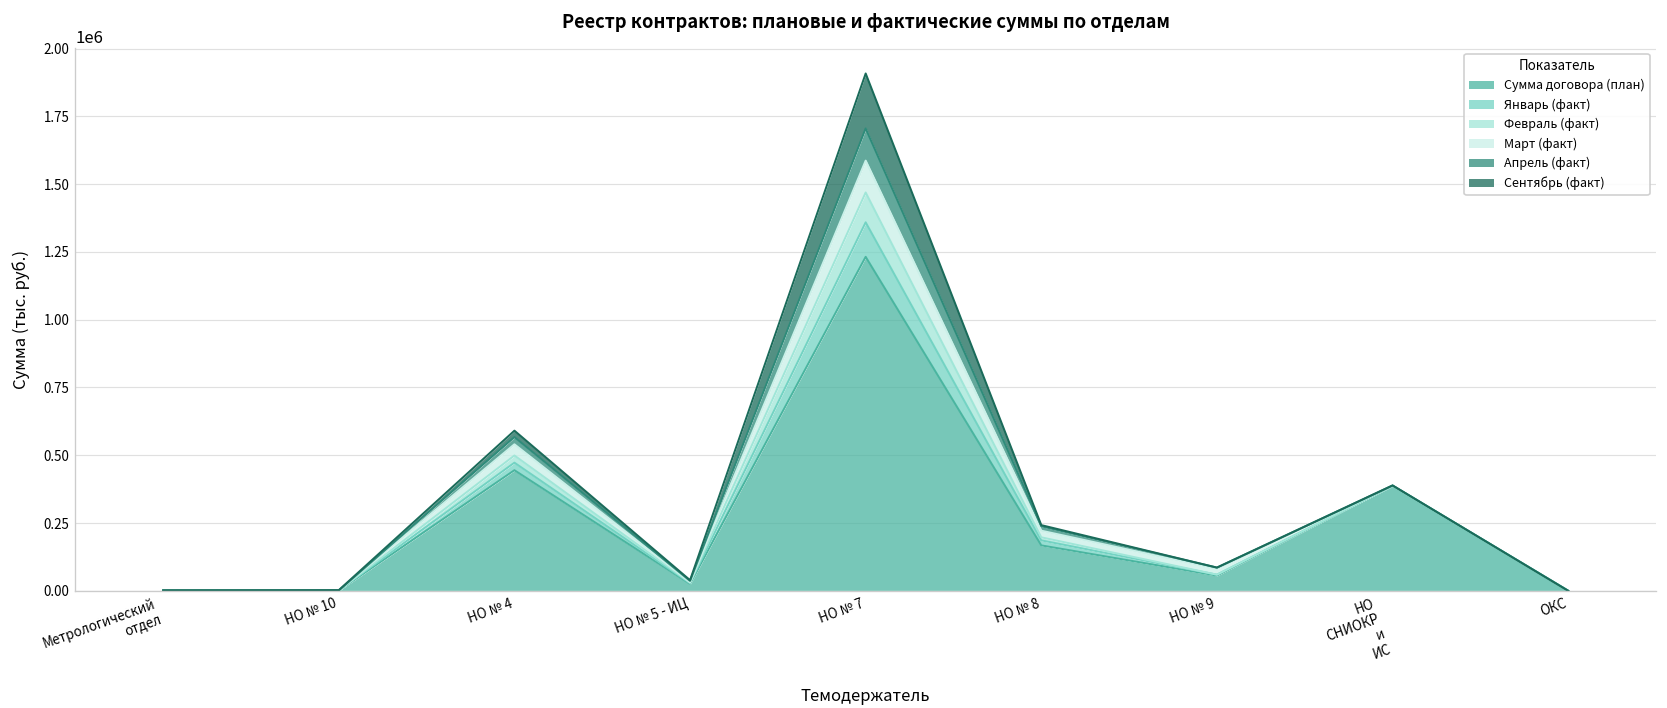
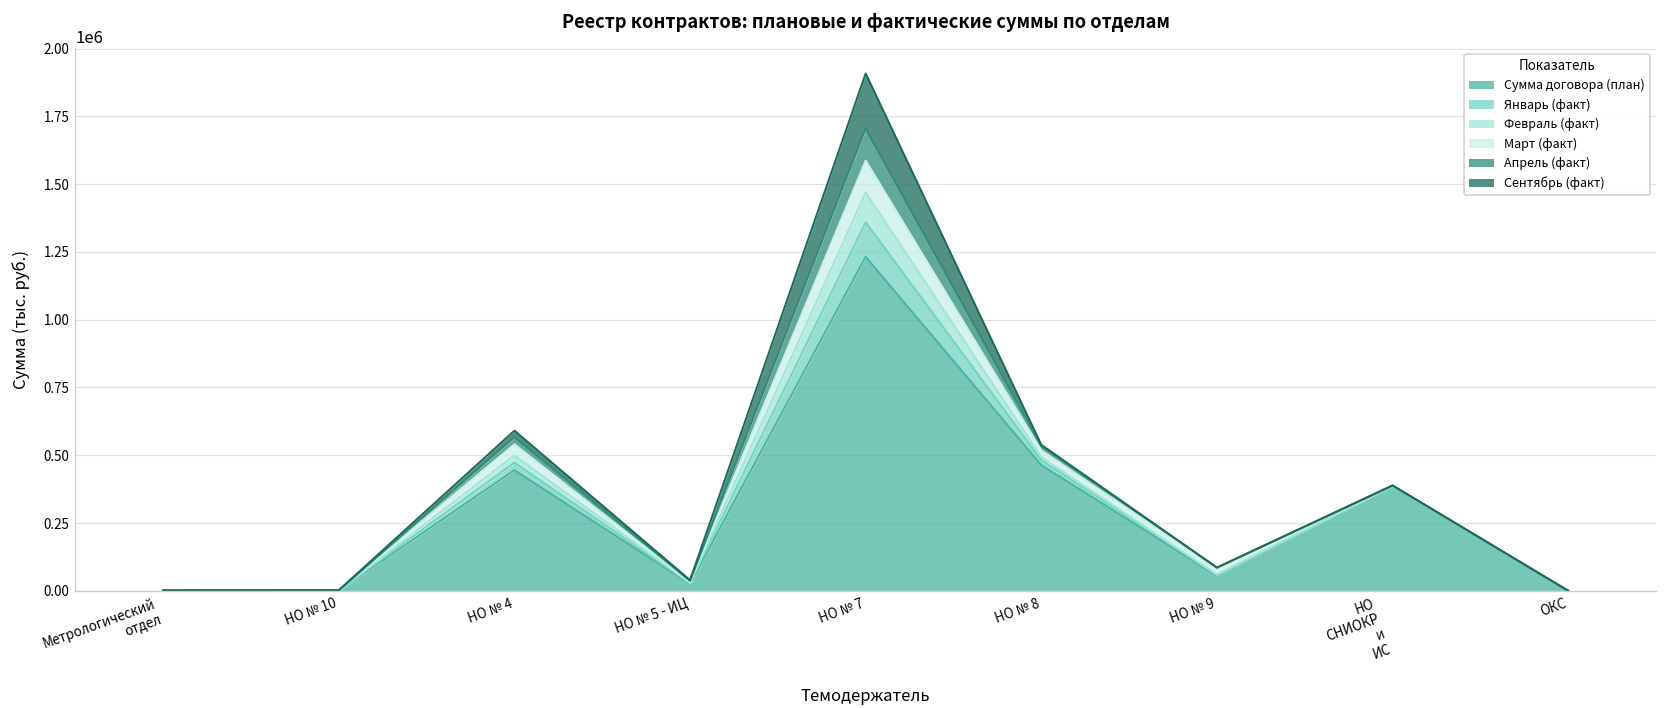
  {
    "Сумма договора (план)": {
      "НО № 4": 440000,
      "НО № 7": 1230000,
-     "НО № 8": 170000
+     "НО № 8": 460000
    }
  }
